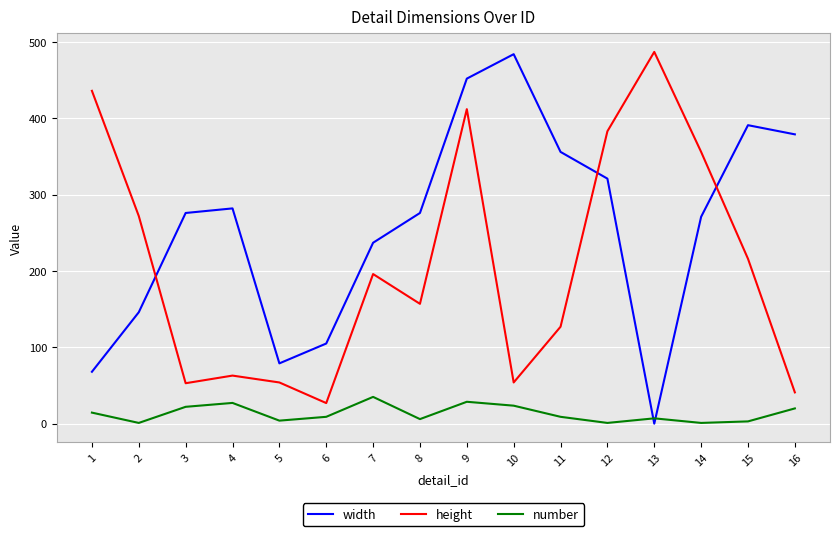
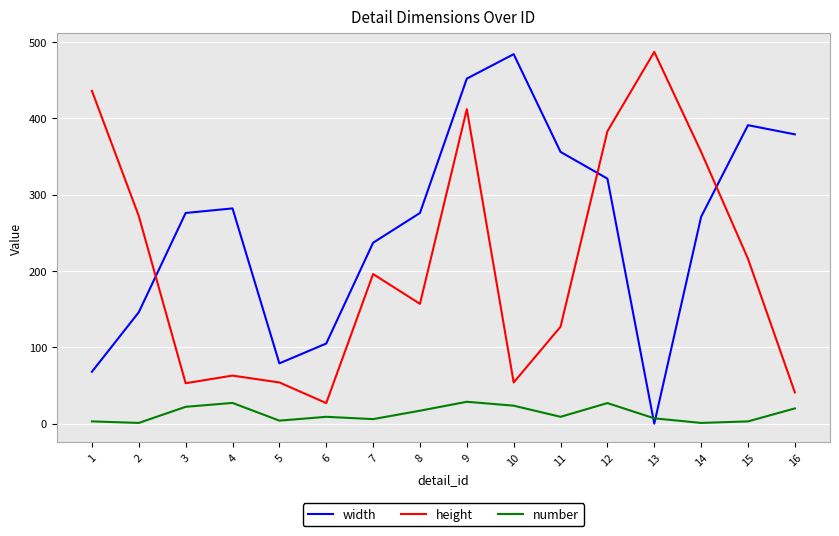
  {
    "width": {
      "1": 70,
      "2": 150,
      "3": 280,
      "4": 280,
      "5": 80,
      "6": 110,
      "7": 240,
      "8": 280,
      "9": 450,
      "10": 480,
      "11": 360,
      "12": 320,
      "13": 0,
      "14": 270,
      "15": 390,
      "16": 380
    },
    "height": {
      "1": 440,
      "2": 270,
      "3": 50,
      "4": 60,
      "5": 50,
      "6": 30,
      "7": 200,
      "8": 160,
      "9": 410,
      "10": 50,
      "11": 130,
      "12": 380,
      "13": 490,
      "14": 360,
      "15": 220,
      "16": 40
    },
    "number": {
-     "1": 10,
+     "1": 0,
      "2": 0,
      "3": 20,
      "4": 30,
      "5": 0,
      "6": 10,
-     "7": 40,
-     "8": 10,
+     "7": 10,
+     "8": 20,
      "9": 30,
      "10": 20,
      "11": 10,
-     "12": 0,
+     "12": 30,
      "13": 10,
      "14": 0,
      "15": 0,
      "16": 20
    }
  }
